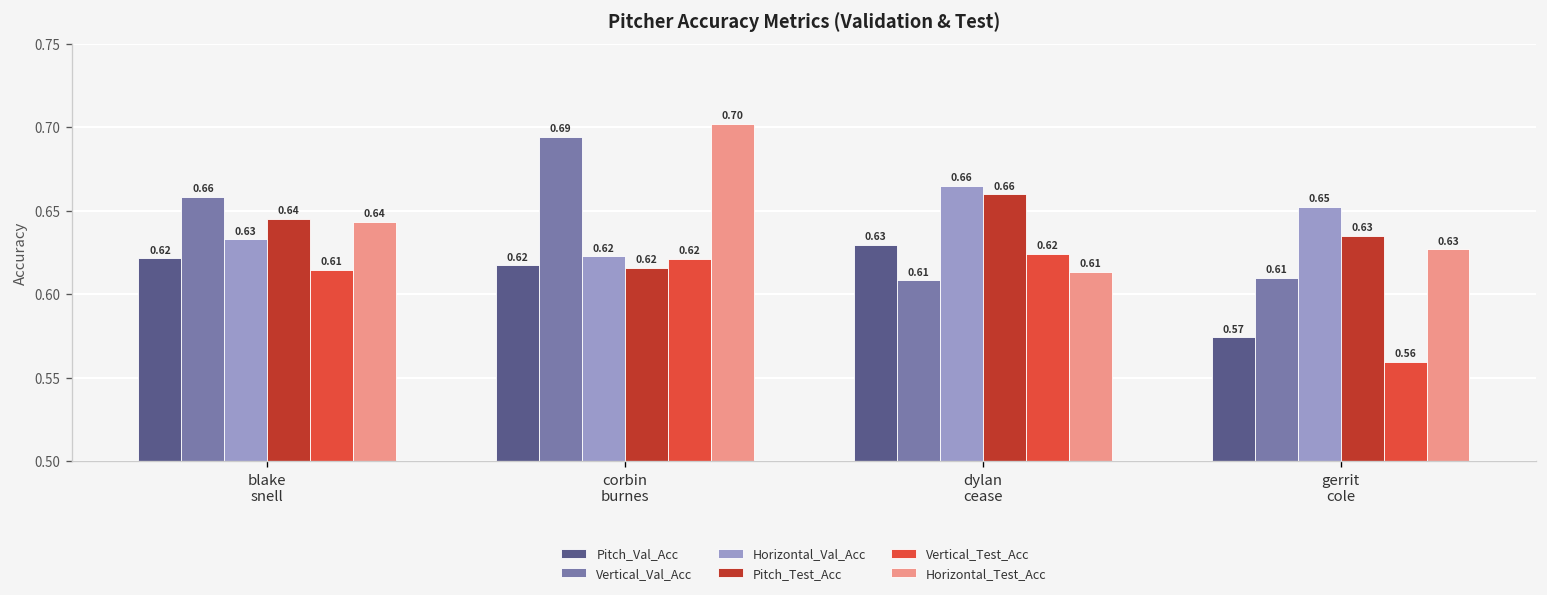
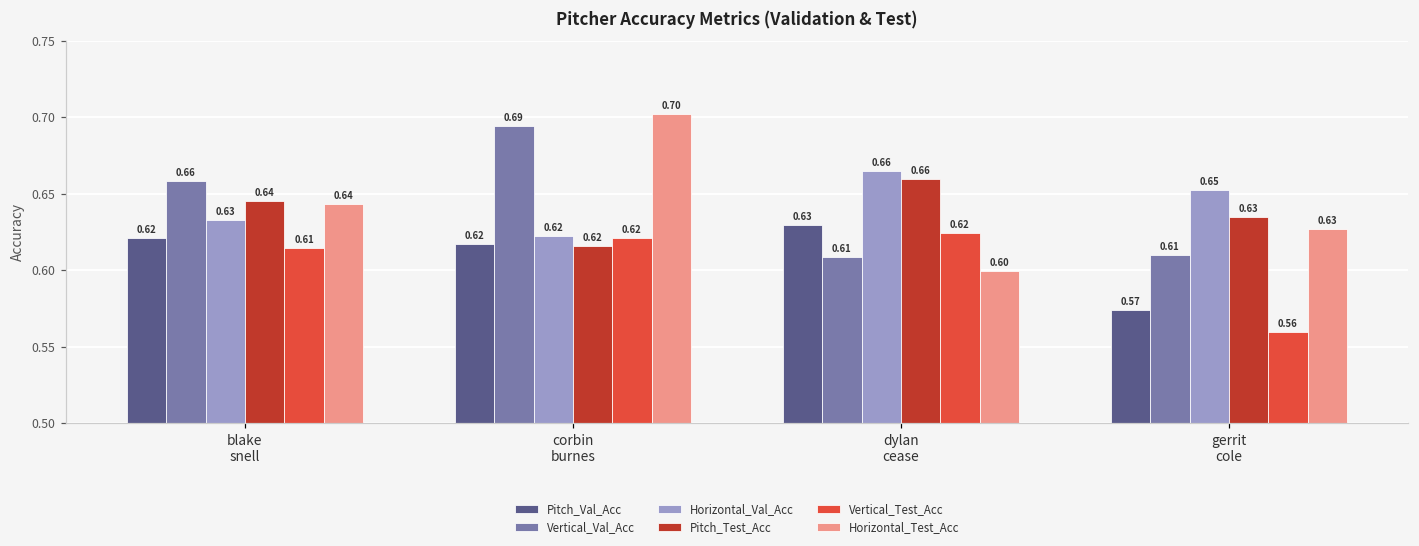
  {
    "Horizontal_Test_Acc": {
      "blake snell": 0.64,
      "corbin burnes": 0.70,
-     "dylan cease": 0.61,
+     "dylan cease": 0.60,
      "gerrit cole": 0.63
    }
  }
